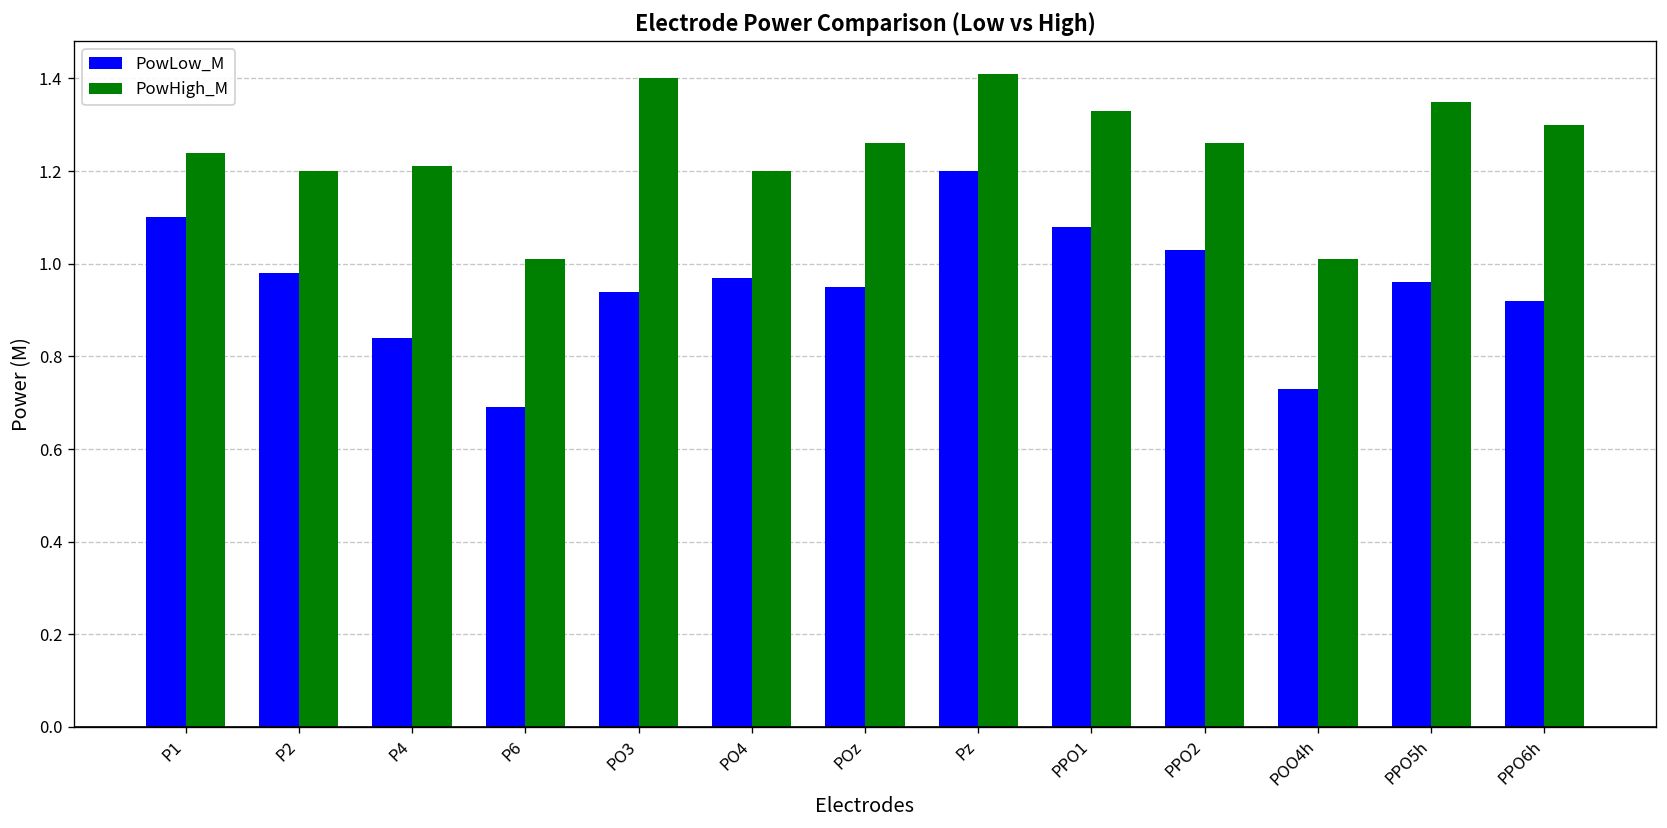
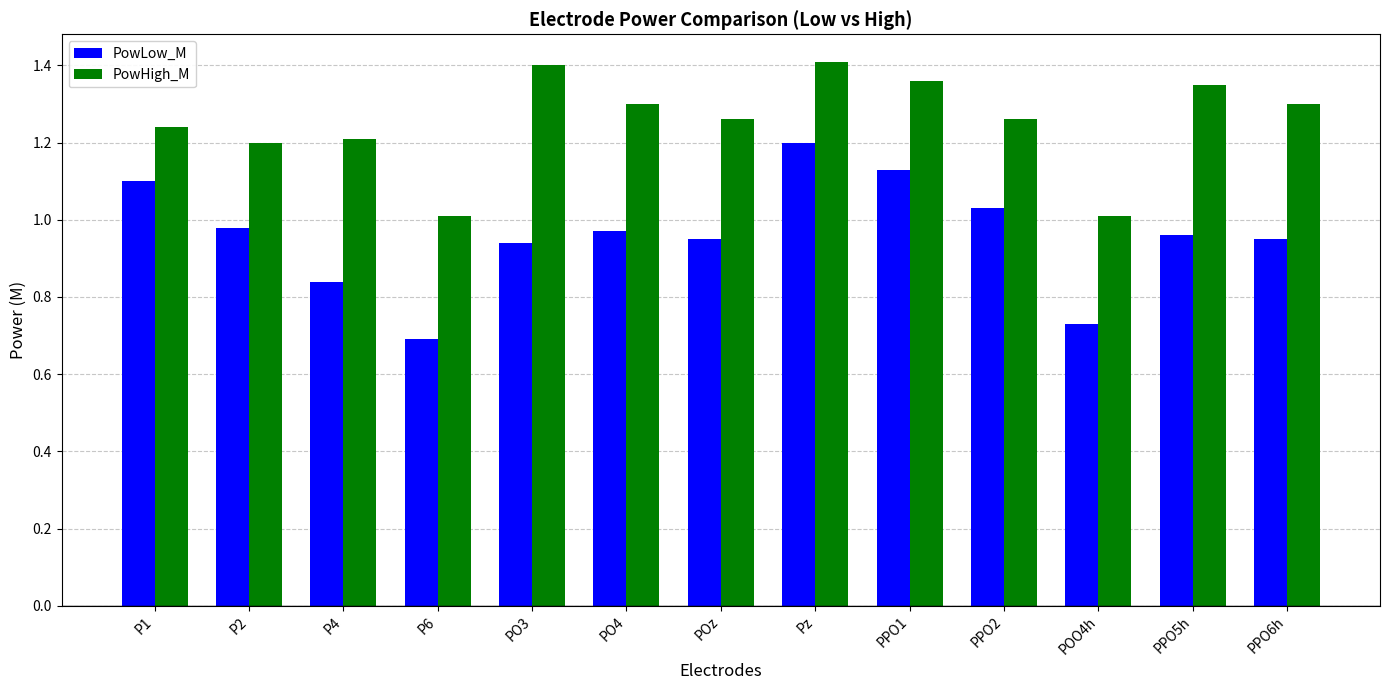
  {
    "PowLow_M": {
      "P1": 1.10,
      "P2": 0.98,
      "P4": 0.84,
      "P6": 0.69,
      "PO3": 0.94,
      "PO4": 0.97,
      "POz": 0.95,
      "Pz": 1.20,
-     "PPO1": 1.08,
+     "PPO1": 1.13,
      "PPO2": 1.03,
      "POO4h": 0.73,
      "PPO5h": 0.96,
-     "PPO6h": 0.92
+     "PPO6h": 0.95
    },
    "PowHigh_M": {
      "P1": 1.24,
      "P2": 1.20,
      "P4": 1.21,
      "P6": 1.01,
      "PO3": 1.40,
-     "PO4": 1.2,
+     "PO4": 1.3,
      "POz": 1.26,
      "Pz": 1.41,
-     "PPO1": 1.33,
+     "PPO1": 1.36,
      "PPO2": 1.26,
      "POO4h": 1.01,
      "PPO5h": 1.35,
      "PPO6h": 1.30
    }
  }
